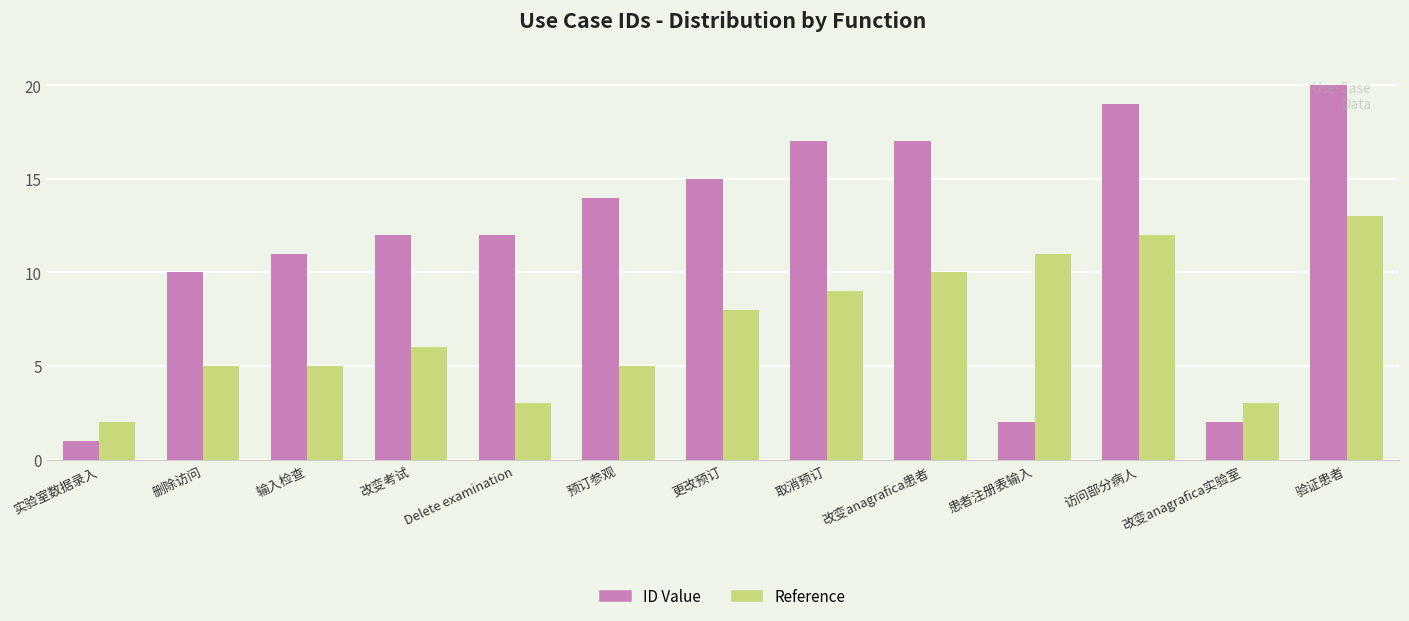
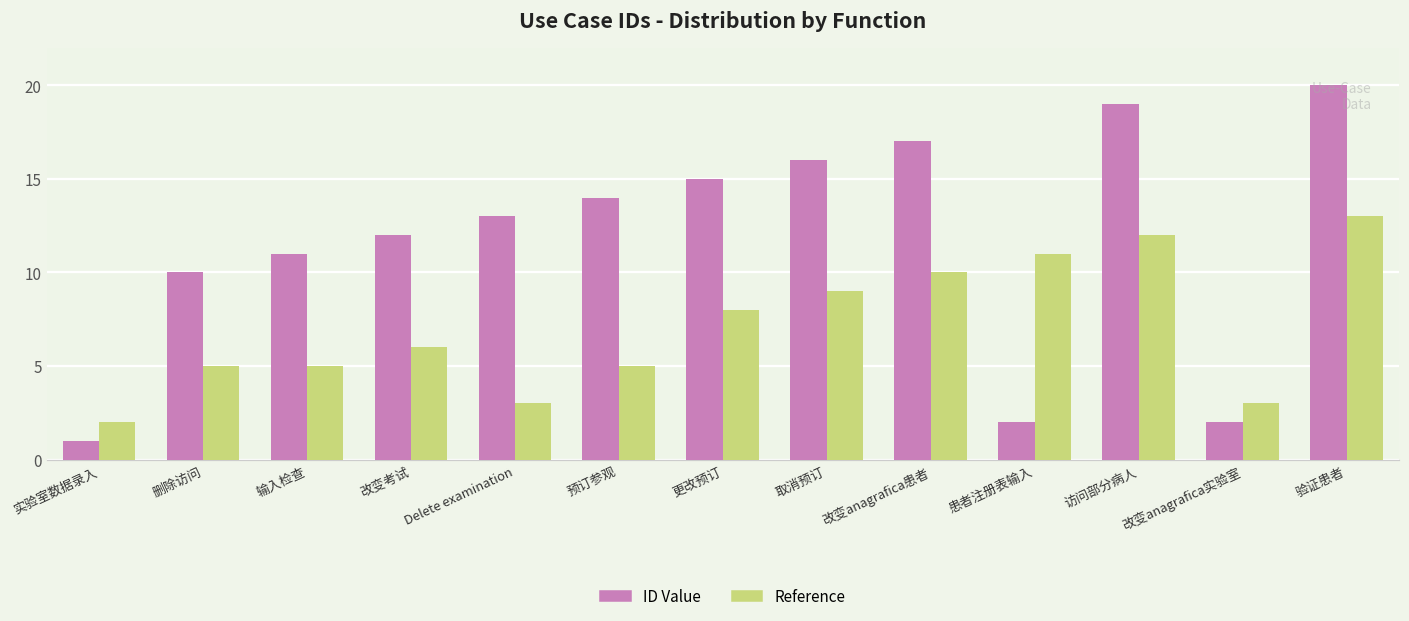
  {
    "ID Value": {
      "实验室数据录入": 1,
      "删除访问": 10,
      "输入检查": 11,
      "改变考试": 12,
-     "Delete examination": 12,
+     "Delete examination": 13,
      "预订参观": 14,
      "更改预订": 15,
-     "取消预订": 17,
+     "取消预订": 16,
      "改变anagrafica患者": 17,
      "患者注册表输入": 2,
      "访问部分病人": 19,
      "改变anagrafica实验室": 2,
      "验证患者": 20
    },
    "Reference": {
      "实验室数据录入": 2,
      "删除访问": 5,
      "输入检查": 5,
      "改变考试": 6,
      "Delete examination": 3,
      "预订参观": 5,
      "更改预订": 8,
      "取消预订": 9,
      "改变anagrafica患者": 10,
      "患者注册表输入": 11,
      "访问部分病人": 12,
      "改变anagrafica实验室": 3,
      "验证患者": 13
    }
  }
